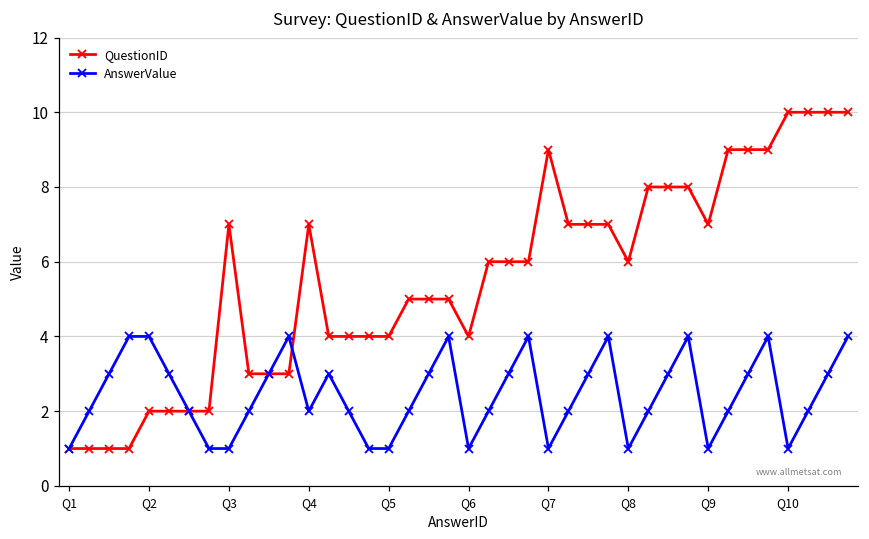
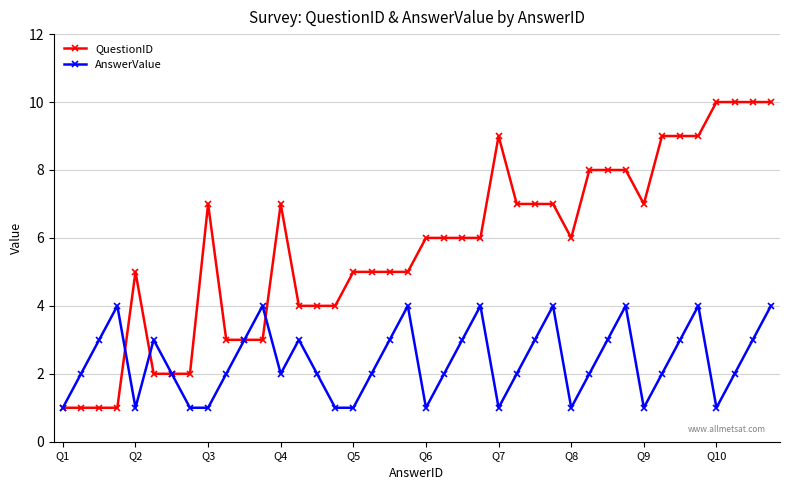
  {
    "QuestionID": {
-     "Q2": 2,
+     "Q2": 5,
      "Q3": 7,
      "Q4": 7,
-     "Q5": 4,
-     "Q6": 4,
+     "Q5": 5,
+     "Q6": 6,
      "Q7": 9,
      "Q8": 6,
      "Q9": 7,
      "Q10": 10
    },
    "AnswerValue": {
-     "Q2": 4,
+     "Q2": 1,
      "Q3": 1,
      "Q4": 2,
      "Q5": 1,
      "Q6": 1,
      "Q7": 1,
      "Q8": 1,
      "Q9": 1,
      "Q10": 1
    }
  }
